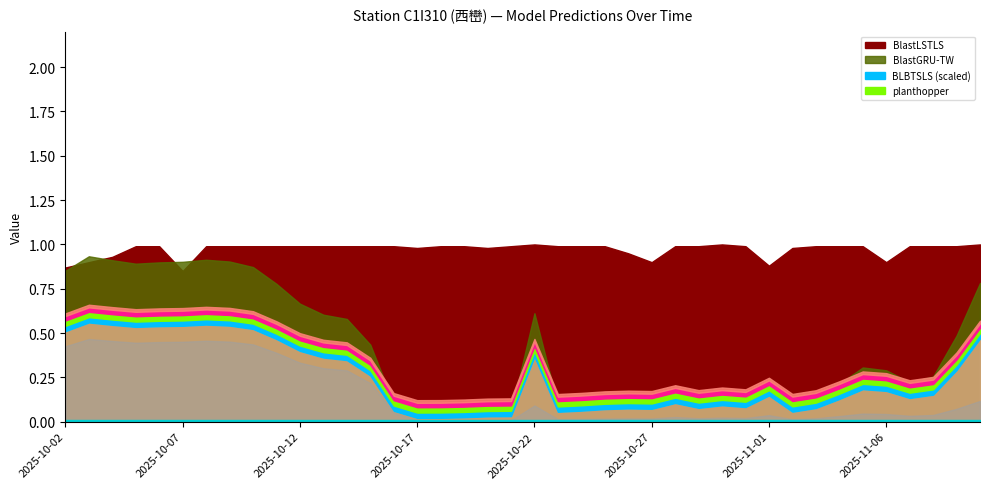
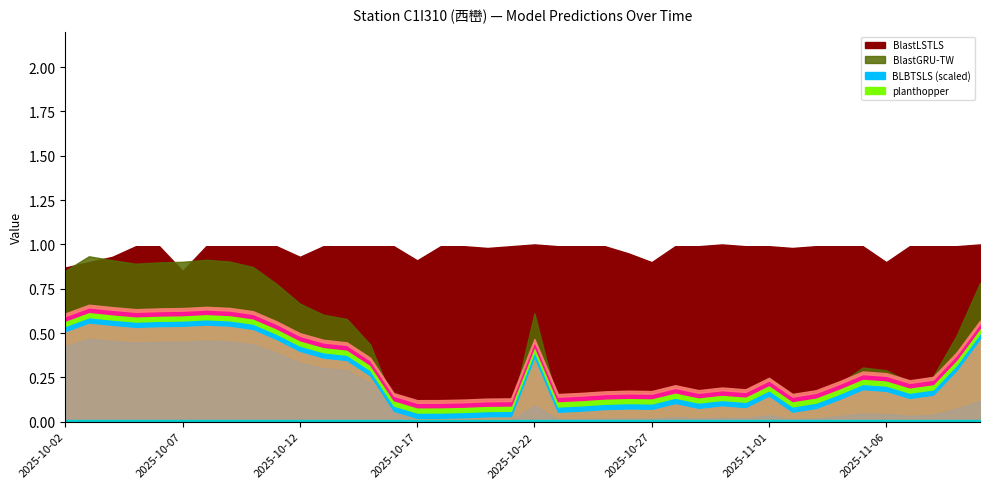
  {
    "BlastLSTLS": {
      "2025-10-02": 0.87,
      "2025-10-07": 0.85,
-     "2025-10-12": 0.99,
-     "2025-10-17": 0.98,
+     "2025-10-12": 0.93,
+     "2025-10-17": 0.91,
      "2025-10-22": 1.00,
      "2025-10-27": 0.90,
-     "2025-11-01": 0.88,
+     "2025-11-01": 0.99,
      "2025-11-06": 0.90
    },
    "BlastGRU-TW": {
      "2025-10-02": 0.85,
      "2025-10-07": 0.90,
      "2025-10-12": 0.67,
      "2025-10-22": 0.61,
      "2025-11-06": 0.29
    }
  }
